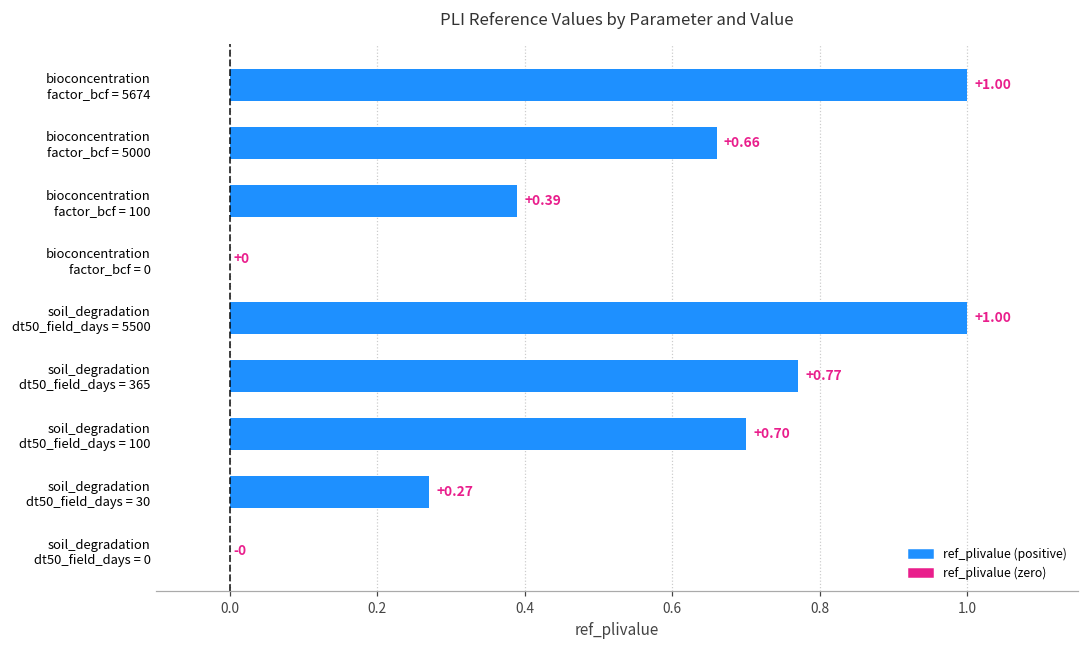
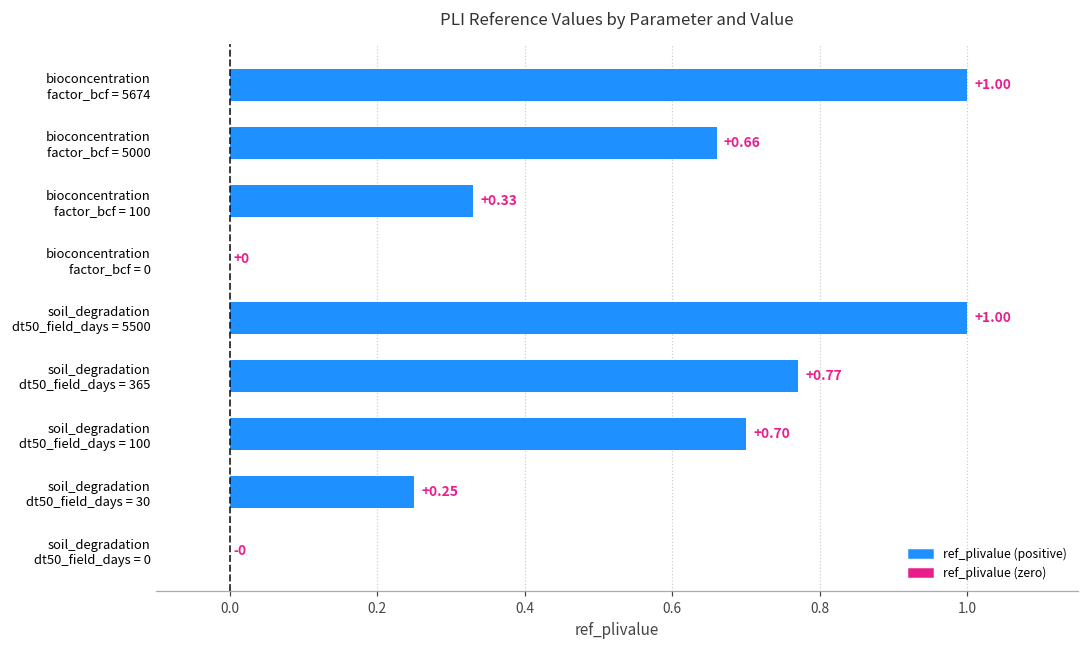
  {
    "bioconcentration factor_bcf = 5674": "+1.00",
    "bioconcentration factor_bcf = 5000": "+0.66",
-   "bioconcentration factor_bcf = 100": "+0.39",
+   "bioconcentration factor_bcf = 100": "+0.33",
    "bioconcentration factor_bcf = 0": "+0",
    "soil_degradation dt50_field_days = 5500": "+1.00",
    "soil_degradation dt50_field_days = 365": "+0.77",
    "soil_degradation dt50_field_days = 100": "+0.70",
-   "soil_degradation dt50_field_days = 30": "+0.27",
+   "soil_degradation dt50_field_days = 30": "+0.25",
    "soil_degradation dt50_field_days = 0": "-0"
  }
